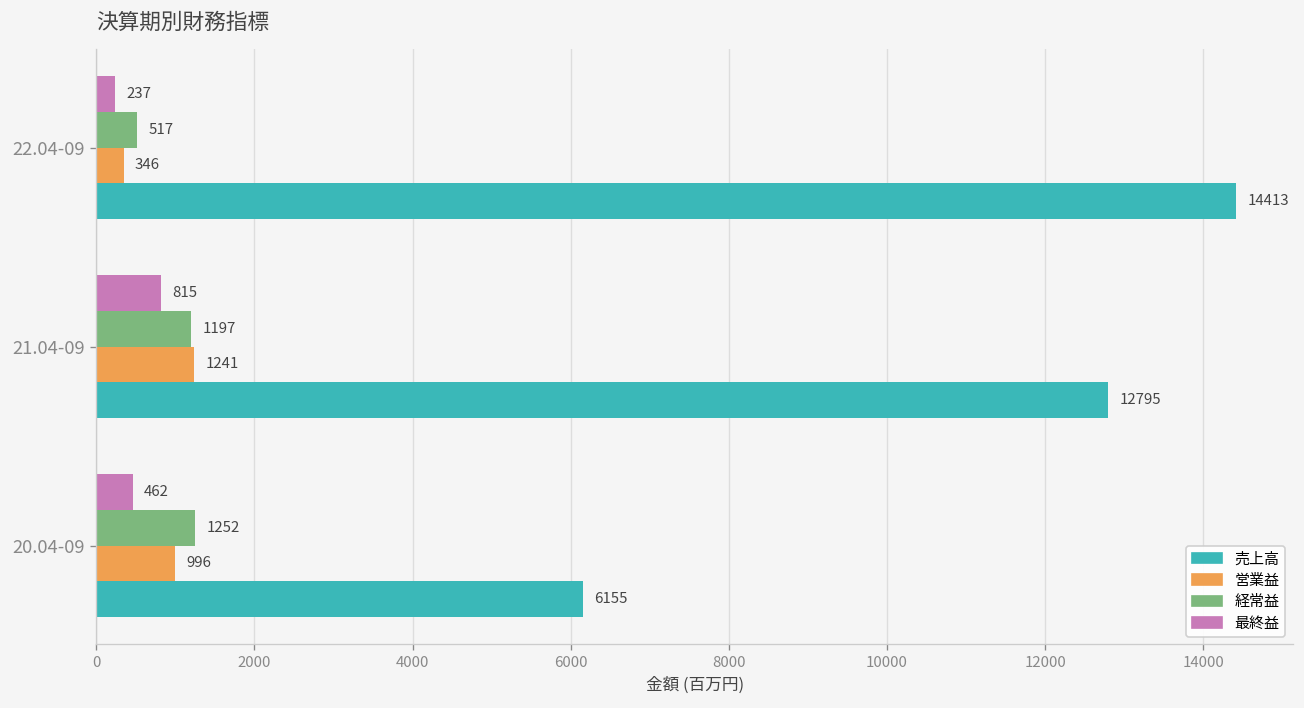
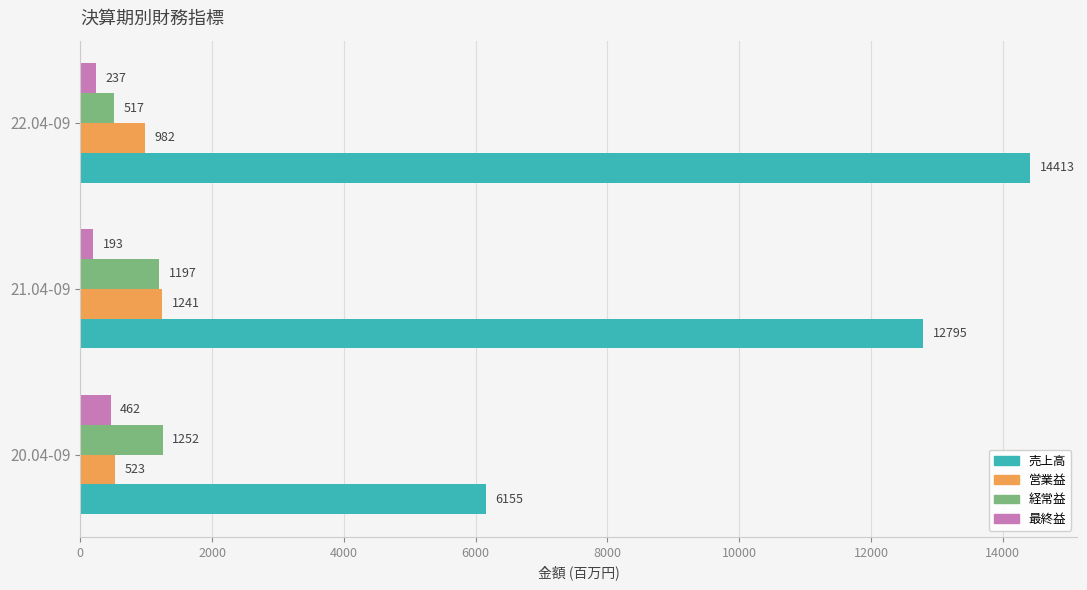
  {
    "売上高": {
      "22.04-09": 14413,
      "21.04-09": 12795,
      "20.04-09": 6155
    },
    "営業益": {
-     "22.04-09": 346,
+     "22.04-09": 982,
      "21.04-09": 1241,
-     "20.04-09": 996
+     "20.04-09": 523
    },
    "経常益": {
      "22.04-09": 517,
      "21.04-09": 1197,
      "20.04-09": 1252
    },
    "最終益": {
      "22.04-09": 237,
-     "21.04-09": 815,
+     "21.04-09": 193,
      "20.04-09": 462
    }
  }
